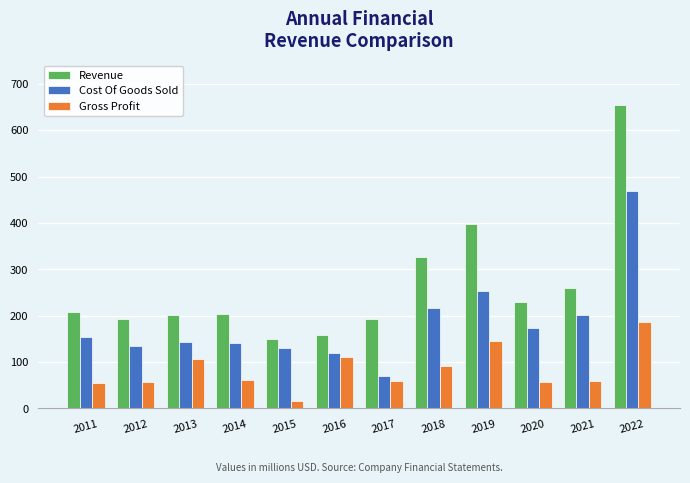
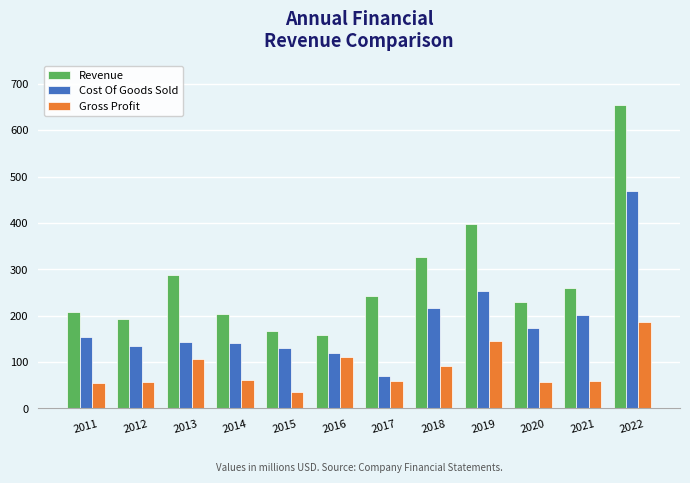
  {
    "Revenue": {
      "2011": 210,
      "2012": 190,
-     "2013": 200,
+     "2013": 290,
      "2014": 200,
-     "2015": 150,
+     "2015": 170,
      "2016": 160,
-     "2017": 190,
+     "2017": 240,
      "2018": 330,
      "2019": 400,
      "2020": 230,
      "2021": 260,
      "2022": 650
    },
    "Cost Of Goods Sold": {
      "2011": 150,
      "2012": 140,
      "2013": 140,
      "2014": 140,
      "2015": 130,
      "2016": 120,
      "2017": 70,
      "2018": 220,
      "2019": 250,
      "2020": 170,
      "2021": 200,
      "2022": 470
    },
    "Gross Profit": {
      "2011": 60,
      "2012": 60,
      "2013": 110,
      "2014": 60,
-     "2015": 10,
+     "2015": 40,
      "2016": 110,
      "2017": 60,
      "2018": 90,
      "2019": 140,
      "2020": 60,
      "2021": 60,
      "2022": 190
    }
  }
